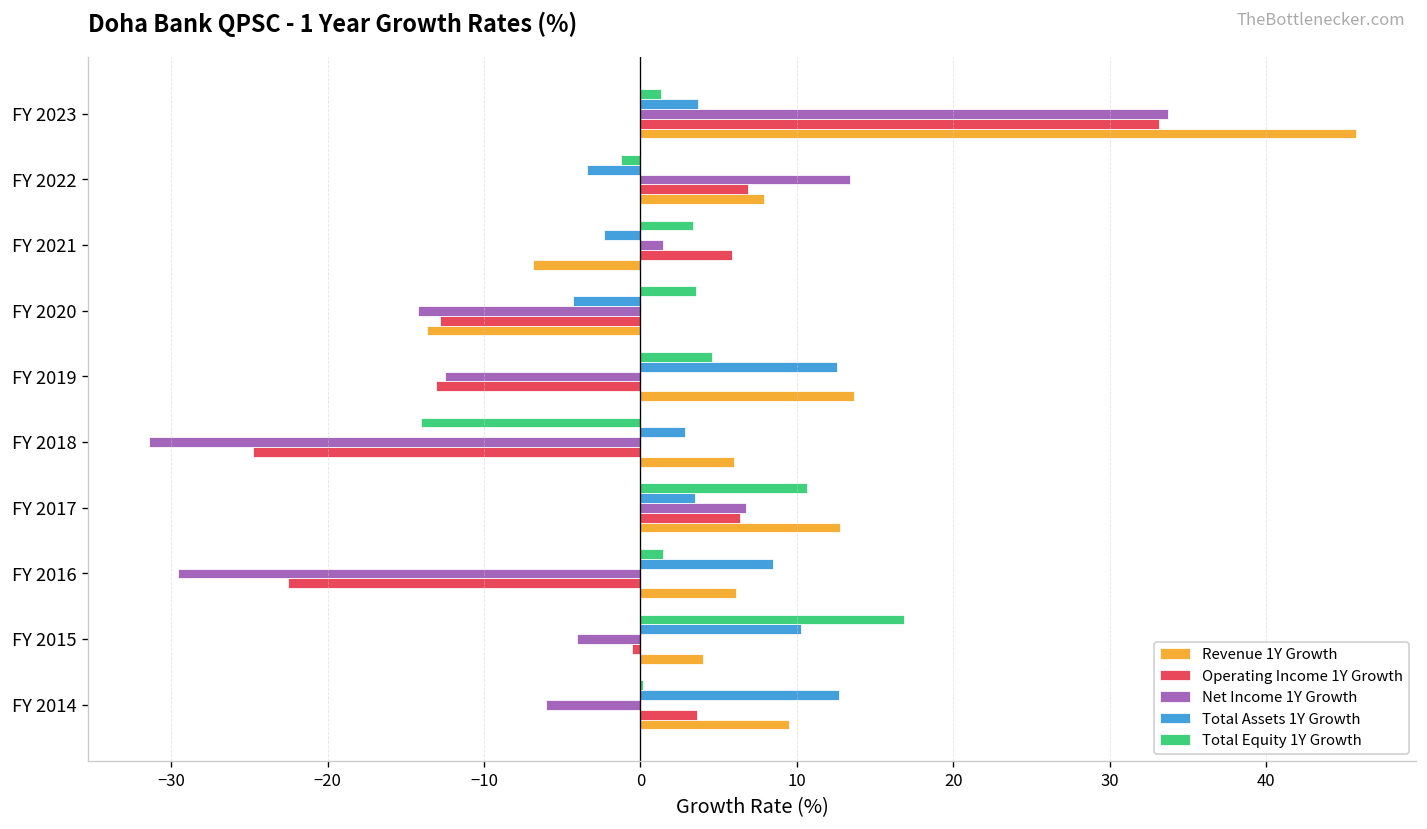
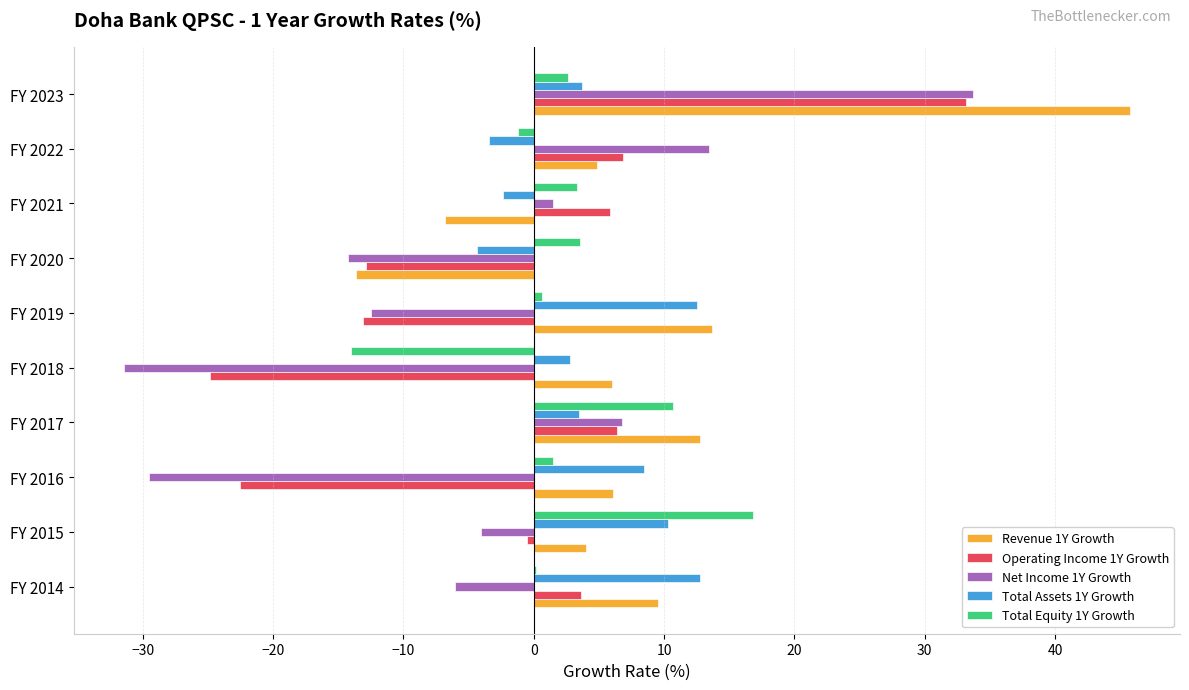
  {
    "Revenue 1Y Growth": {
      "FY 2023": 45.7,
-     "FY 2022": 7.9,
+     "FY 2022": 4.9,
      "FY 2021": -6.8,
      "FY 2020": -13.6,
      "FY 2019": 13.7,
      "FY 2018": 6.0,
      "FY 2017": 12.7,
      "FY 2016": 6.1,
      "FY 2015": 4.0,
      "FY 2014": 9.5
    },
    "Operating Income 1Y Growth": {
      "FY 2023": 33.2,
      "FY 2022": 6.8,
      "FY 2021": 5.9,
      "FY 2020": -12.8,
      "FY 2019": -13.1,
      "FY 2018": -24.8,
      "FY 2017": 6.4,
      "FY 2016": -22.5,
      "FY 2015": -0.5,
      "FY 2014": 3.6
    },
    "Net Income 1Y Growth": {
      "FY 2023": 33.7,
      "FY 2022": 13.4,
      "FY 2021": 1.4,
      "FY 2020": -14.2,
      "FY 2019": -12.5,
      "FY 2018": -31.4,
      "FY 2017": 6.8,
      "FY 2016": -29.6,
      "FY 2015": -4.1,
      "FY 2014": -6.0
    },
    "Total Assets 1Y Growth": {
      "FY 2023": 3.7,
      "FY 2022": -3.4,
      "FY 2021": -2.4,
      "FY 2020": -4.3,
      "FY 2019": 12.6,
      "FY 2018": 2.8,
      "FY 2017": 3.5,
      "FY 2016": 8.5,
      "FY 2015": 10.3,
      "FY 2014": 12.7
    },
    "Total Equity 1Y Growth": {
-     "FY 2023": 1.3,
+     "FY 2023": 2.6,
      "FY 2022": -1.2,
      "FY 2021": 3.3,
      "FY 2020": 3.6,
-     "FY 2019": 4.6,
+     "FY 2019": 0.6,
      "FY 2018": -14.0,
      "FY 2017": 10.7,
      "FY 2016": 1.5,
      "FY 2015": 16.8
    }
  }
